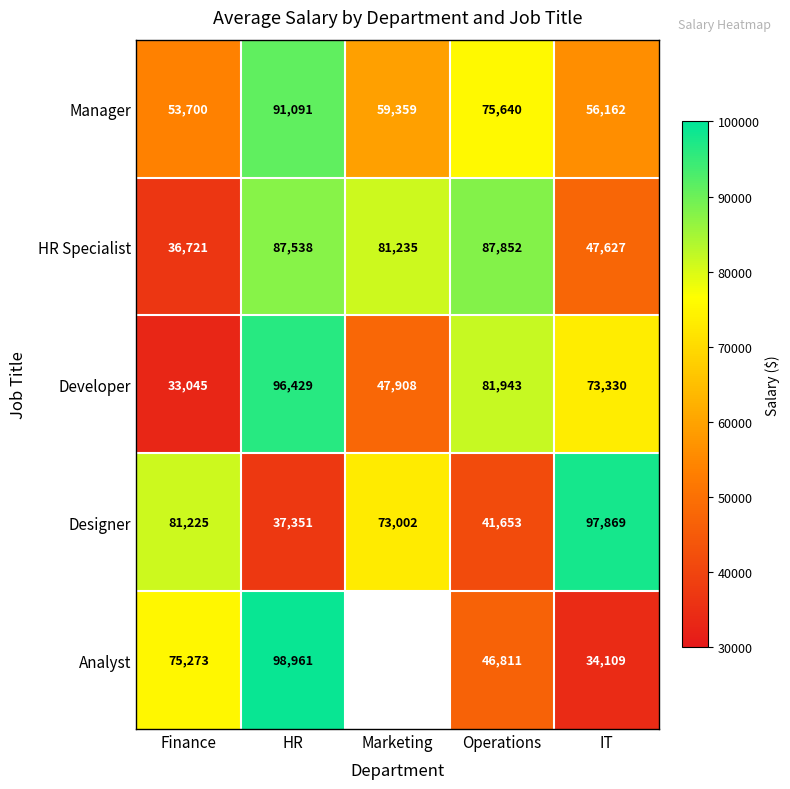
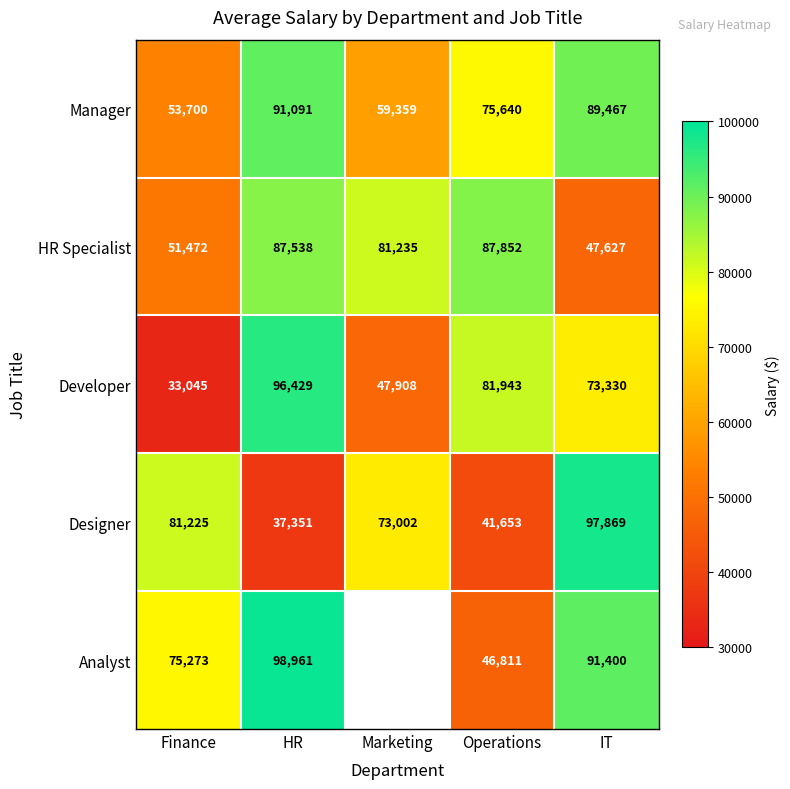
  {
    "Manager": {
      "Finance": "53,700",
      "HR": "91,091",
      "Marketing": "59,359",
      "Operations": "75,640",
-     "IT": "56,162"
+     "IT": "89,467"
    },
    "HR Specialist": {
-     "Finance": "36,721",
+     "Finance": "51,472",
      "HR": "87,538",
      "Marketing": "81,235",
      "Operations": "87,852",
      "IT": "47,627"
    },
    "Developer": {
      "Finance": "33,045",
      "HR": "96,429",
      "Marketing": "47,908",
      "Operations": "81,943",
      "IT": "73,330"
    },
    "Designer": {
      "Finance": "81,225",
      "HR": "37,351",
      "Marketing": "73,002",
      "Operations": "41,653",
      "IT": "97,869"
    },
    "Analyst": {
      "Finance": "75,273",
      "HR": "98,961",
      "Operations": "46,811",
-     "IT": "34,109"
+     "IT": "91,400"
    }
  }
